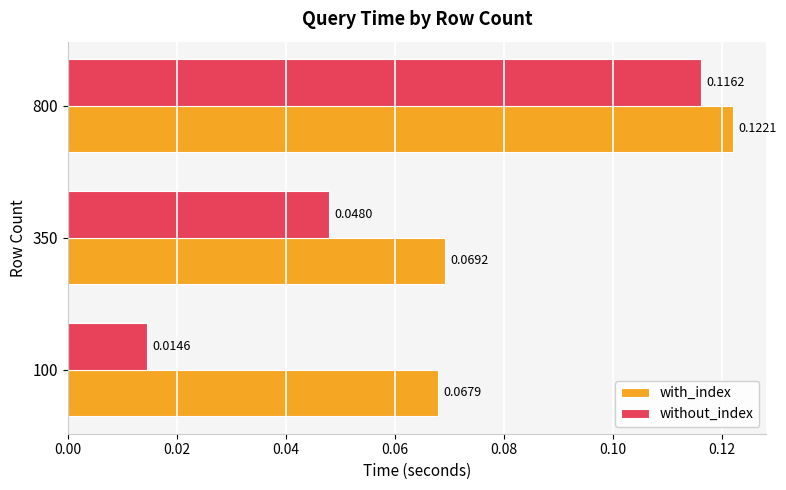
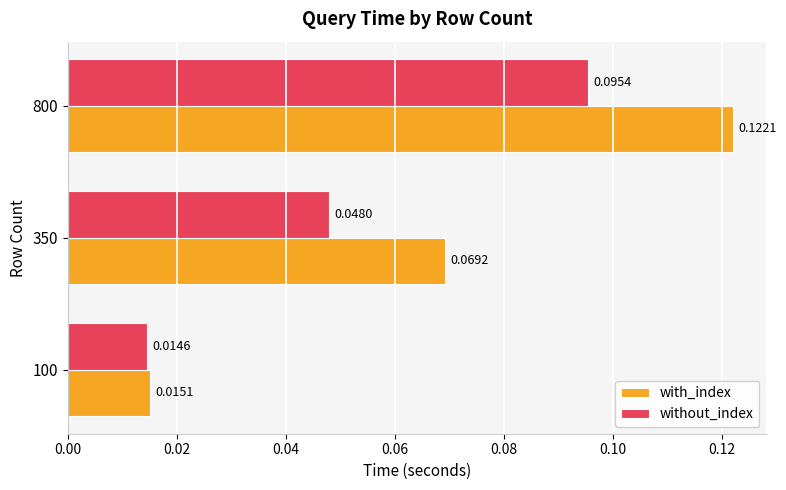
  {
    "with_index": {
      "800": 0.1221,
      "350": 0.0692,
-     "100": 0.0679
+     "100": 0.0151
    },
    "without_index": {
-     "800": 0.1162,
+     "800": 0.0954,
      "350": 0.0480,
      "100": 0.0146
    }
  }
